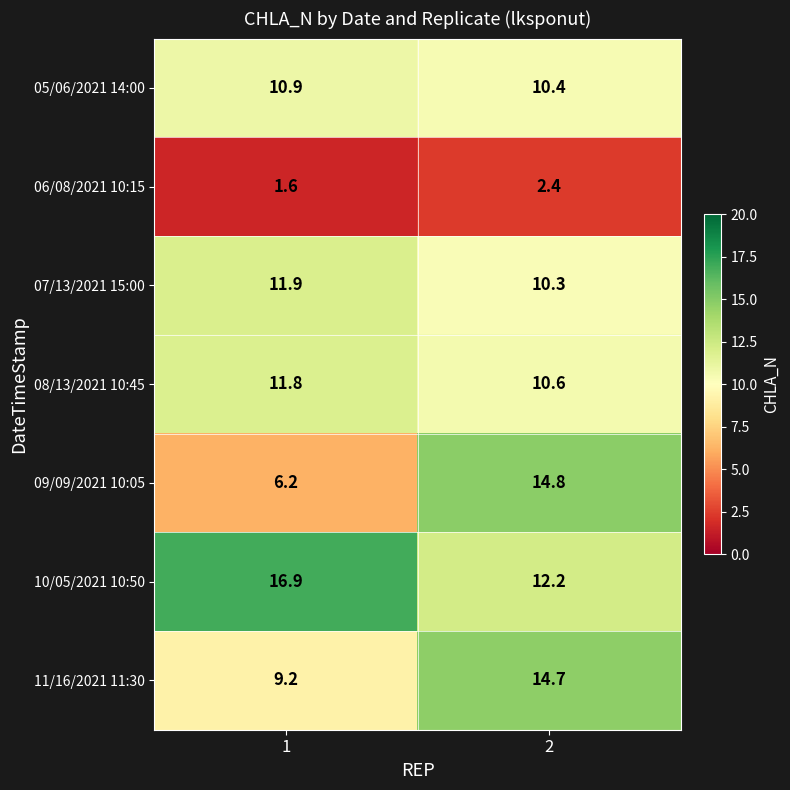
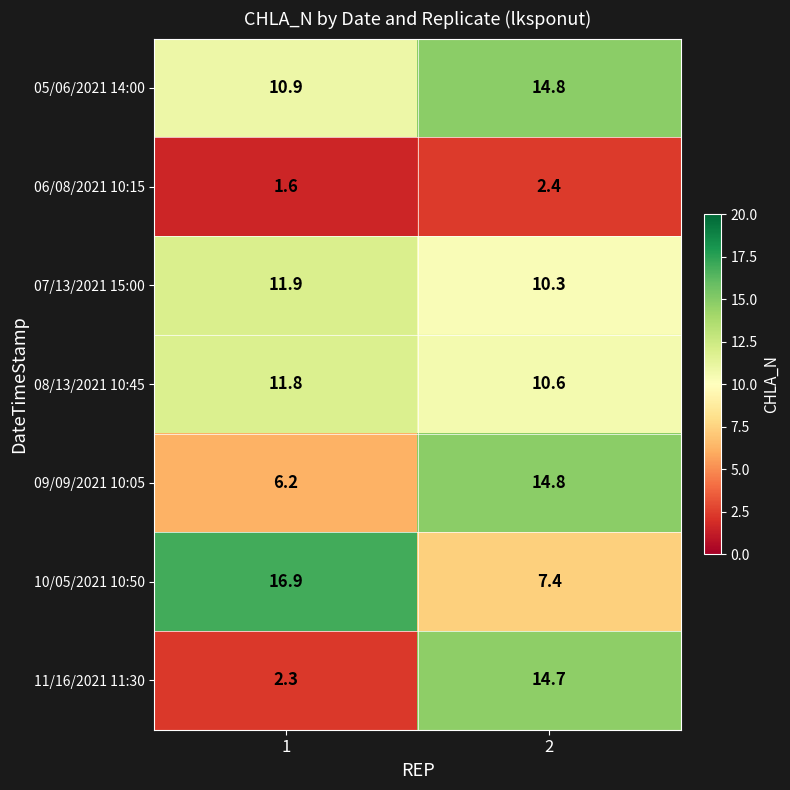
  {
    "05/06/2021 14:00": {
      "1": 10.9,
-     "2": 10.4
+     "2": 14.8
    },
    "06/08/2021 10:15": {
      "1": 1.6,
      "2": 2.4
    },
    "07/13/2021 15:00": {
      "1": 11.9,
      "2": 10.3
    },
    "08/13/2021 10:45": {
      "1": 11.8,
      "2": 10.6
    },
    "09/09/2021 10:05": {
      "1": 6.2,
      "2": 14.8
    },
    "10/05/2021 10:50": {
      "1": 16.9,
-     "2": 12.2
+     "2": 7.4
    },
    "11/16/2021 11:30": {
-     "1": 9.2,
+     "1": 2.3,
      "2": 14.7
    }
  }
